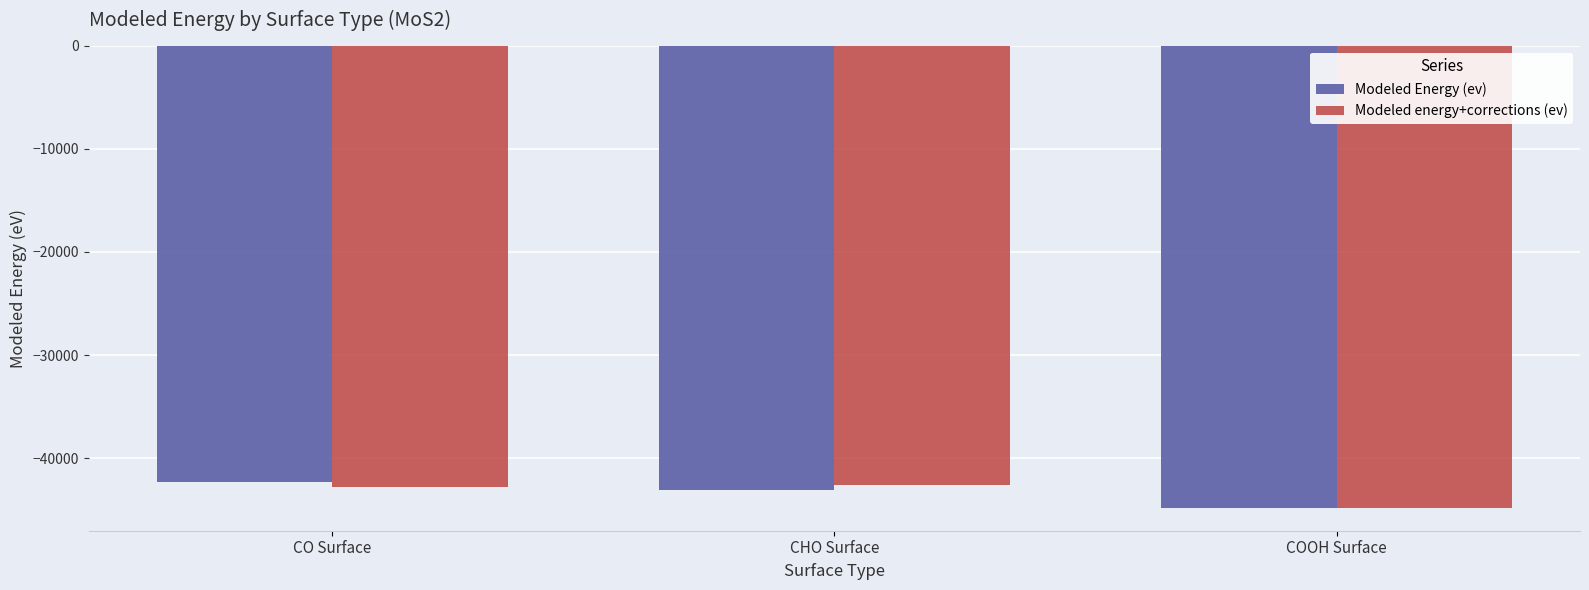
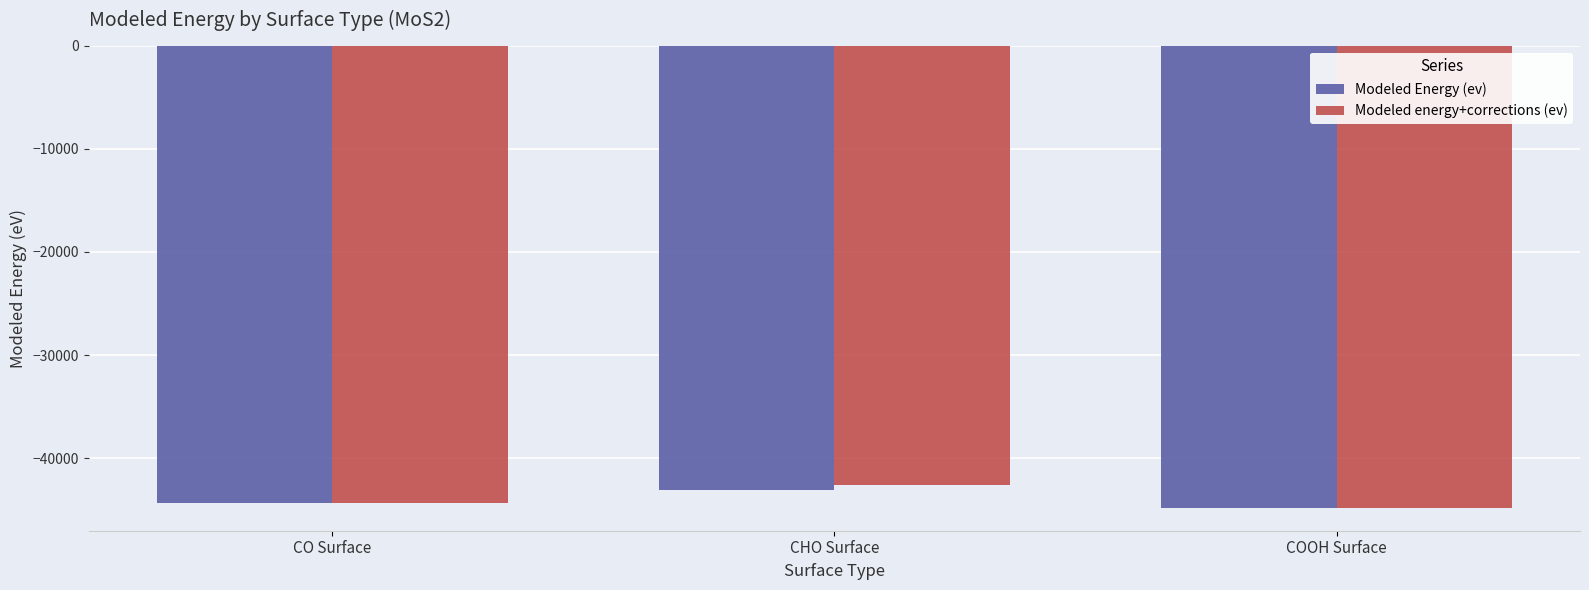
  {
    "Modeled Energy (ev)": {
-     "CO Surface": -42300,
+     "CO Surface": -44300,
      "CHO Surface": -43100,
      "COOH Surface": -44800
    },
    "Modeled energy+corrections (ev)": {
-     "CO Surface": -42800,
+     "CO Surface": -44300,
      "CHO Surface": -42600,
      "COOH Surface": -44800
    }
  }
